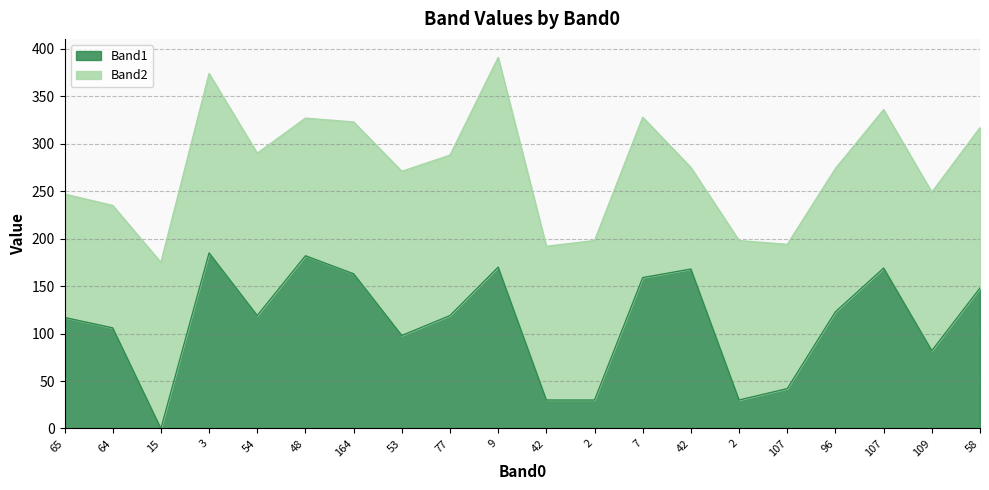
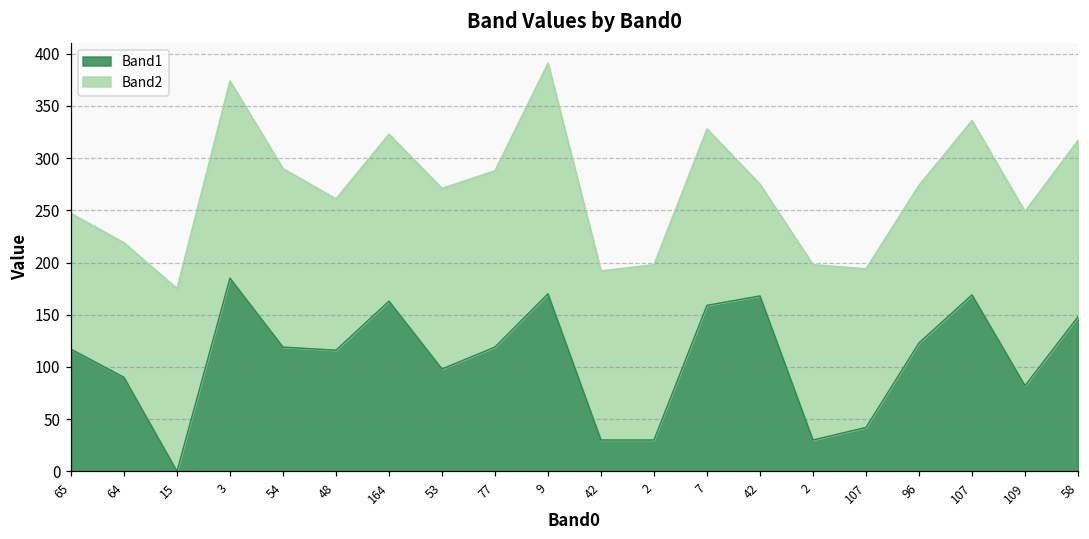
  {
    "Band1": {
      "65": 120,
-     "64": 110,
+     "64": 90,
      "15": 0,
      "3": 190,
      "54": 120,
-     "48": 180,
+     "48": 120,
      "164": 160,
      "53": 100,
      "77": 120,
      "9": 170,
      "7": 160,
      "96": 120,
      "109": 80,
      "58": 150
    },
    "Band2": {
      "65": 130,
      "64": 130,
      "15": 180,
      "3": 190,
      "54": 170,
      "48": 150,
      "164": 160,
      "53": 170,
      "77": 170,
      "9": 220,
      "7": 170,
      "96": 150,
      "109": 170,
      "58": 170
    }
  }
